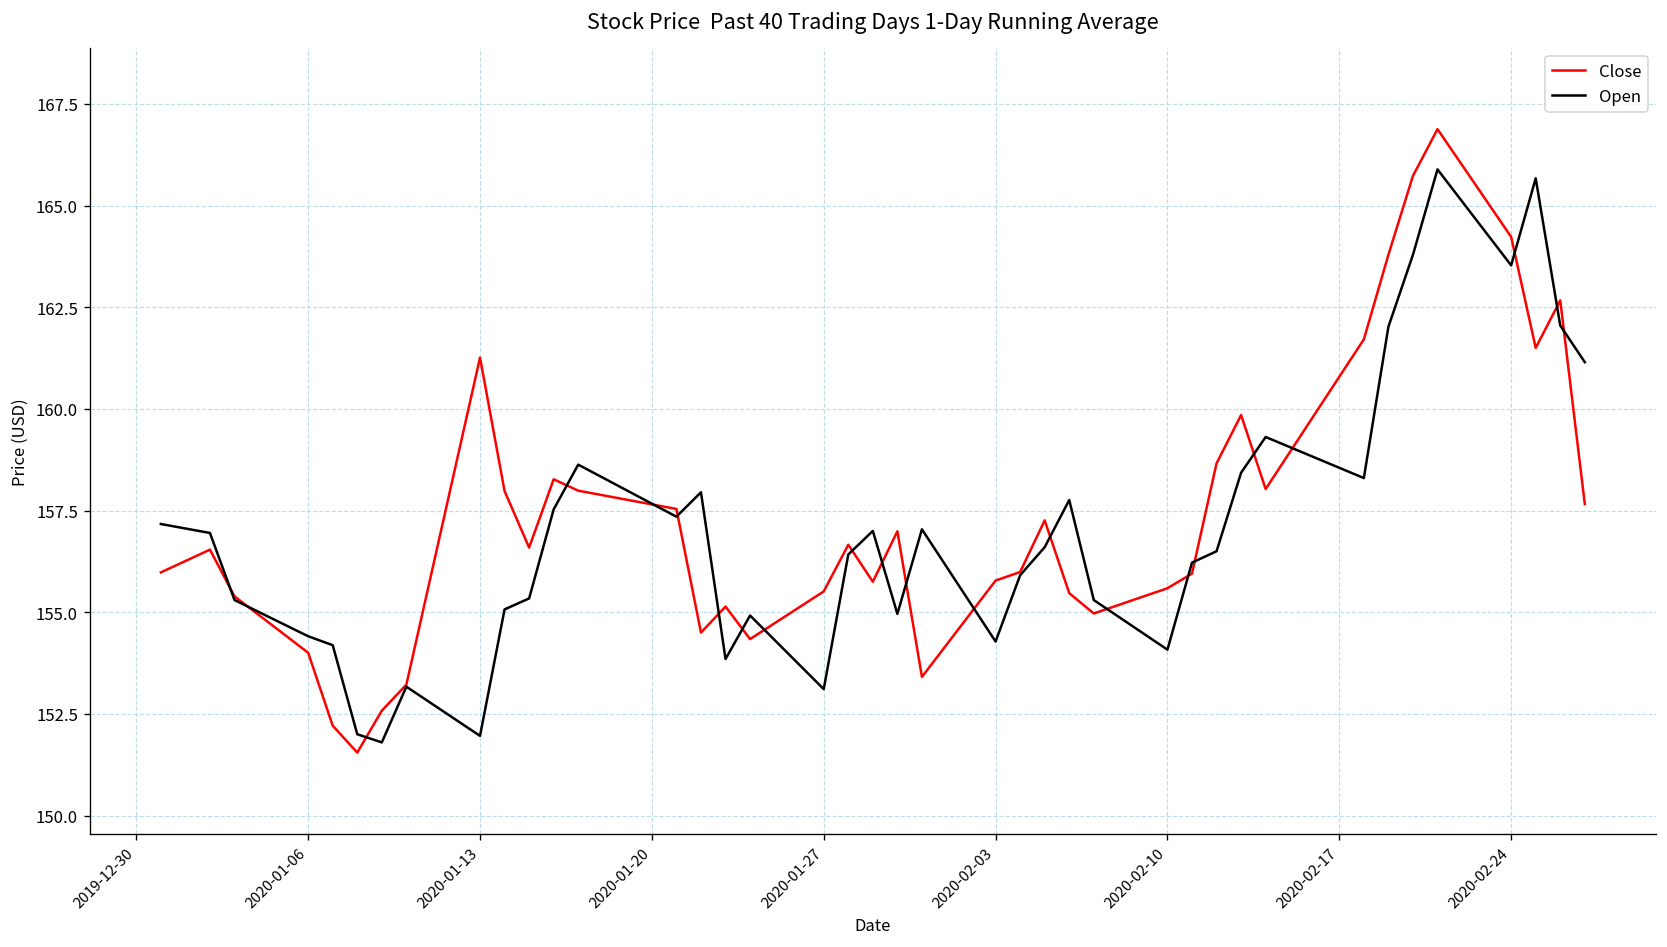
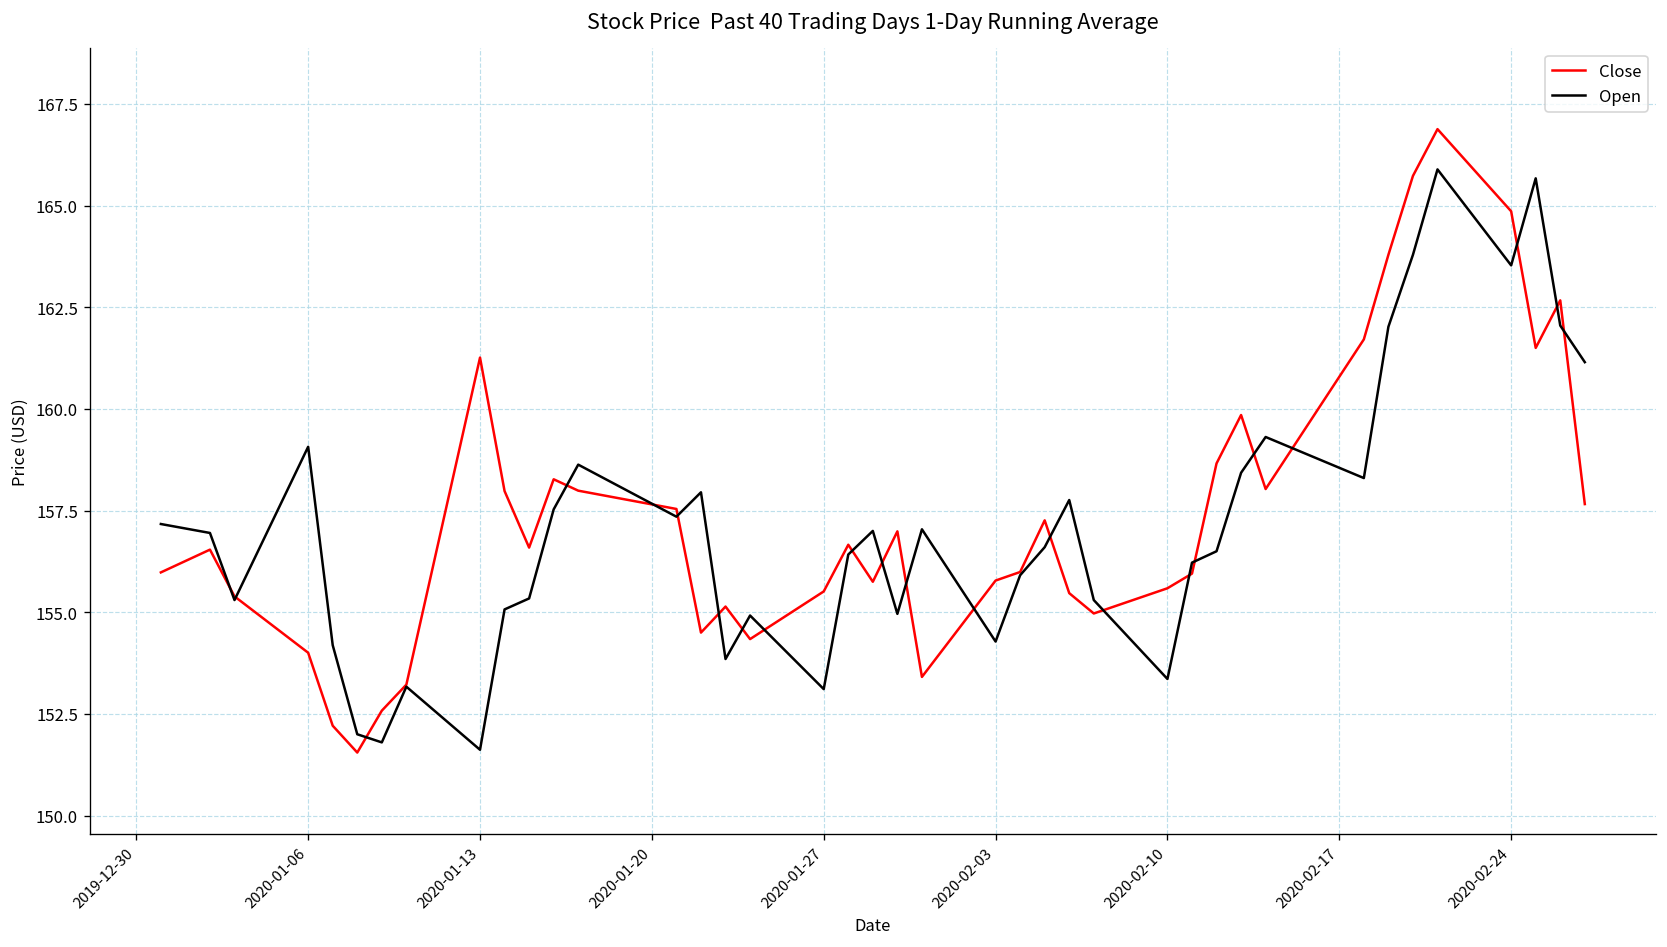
  {
    "Close": {
      "2020-01-06": 154.0,
      "2020-01-13": 161.3,
      "2020-01-27": 155.5,
      "2020-02-03": 155.8,
      "2020-02-10": 155.6,
-     "2020-02-24": 164.2
+     "2020-02-24": 164.9
    },
    "Open": {
-     "2020-01-06": 154.4,
-     "2020-01-13": 152.0,
+     "2020-01-06": 159.1,
+     "2020-01-13": 151.6,
      "2020-01-27": 153.1,
      "2020-02-03": 154.3,
-     "2020-02-10": 154.1,
+     "2020-02-10": 153.4,
      "2020-02-24": 163.5
    }
  }
